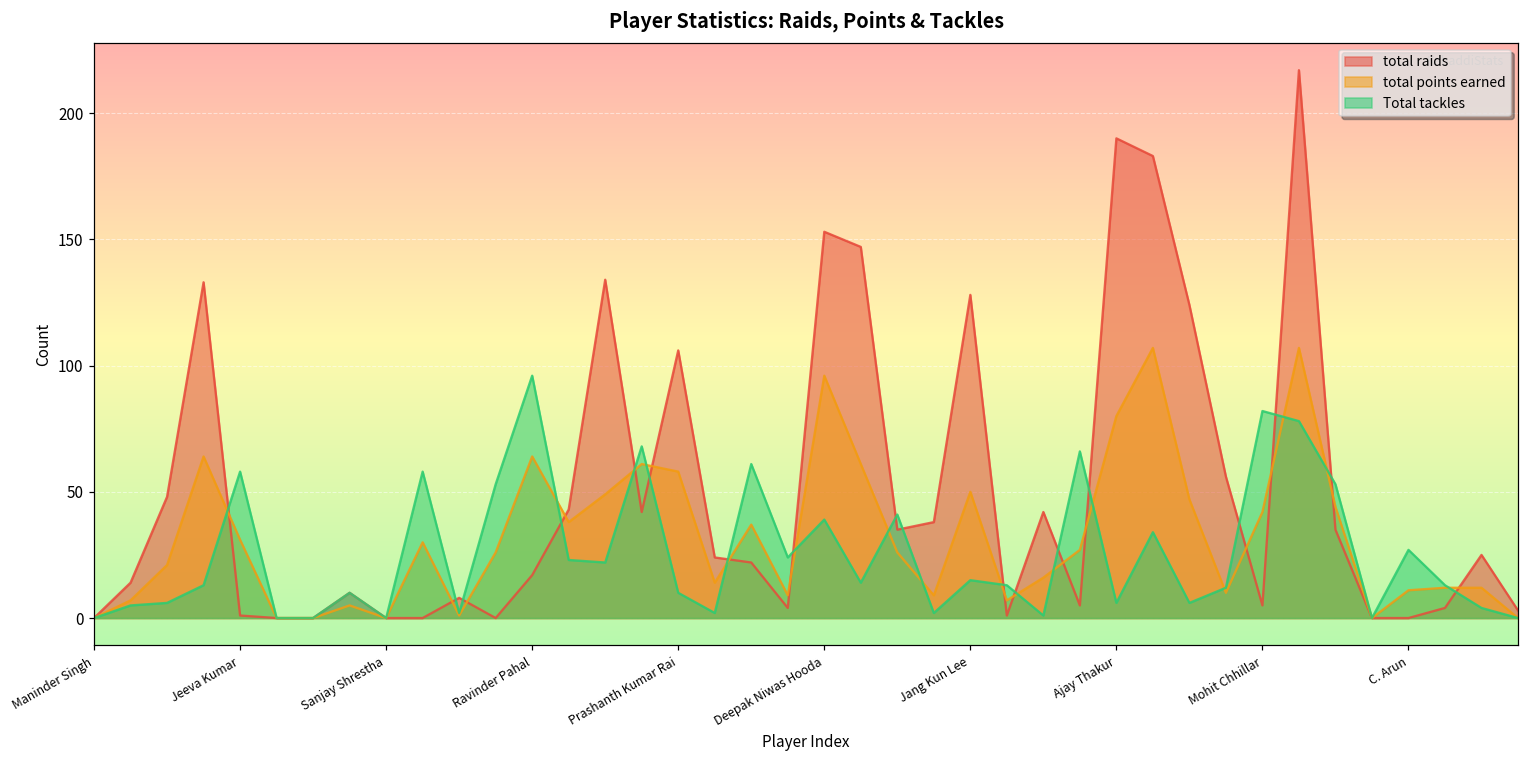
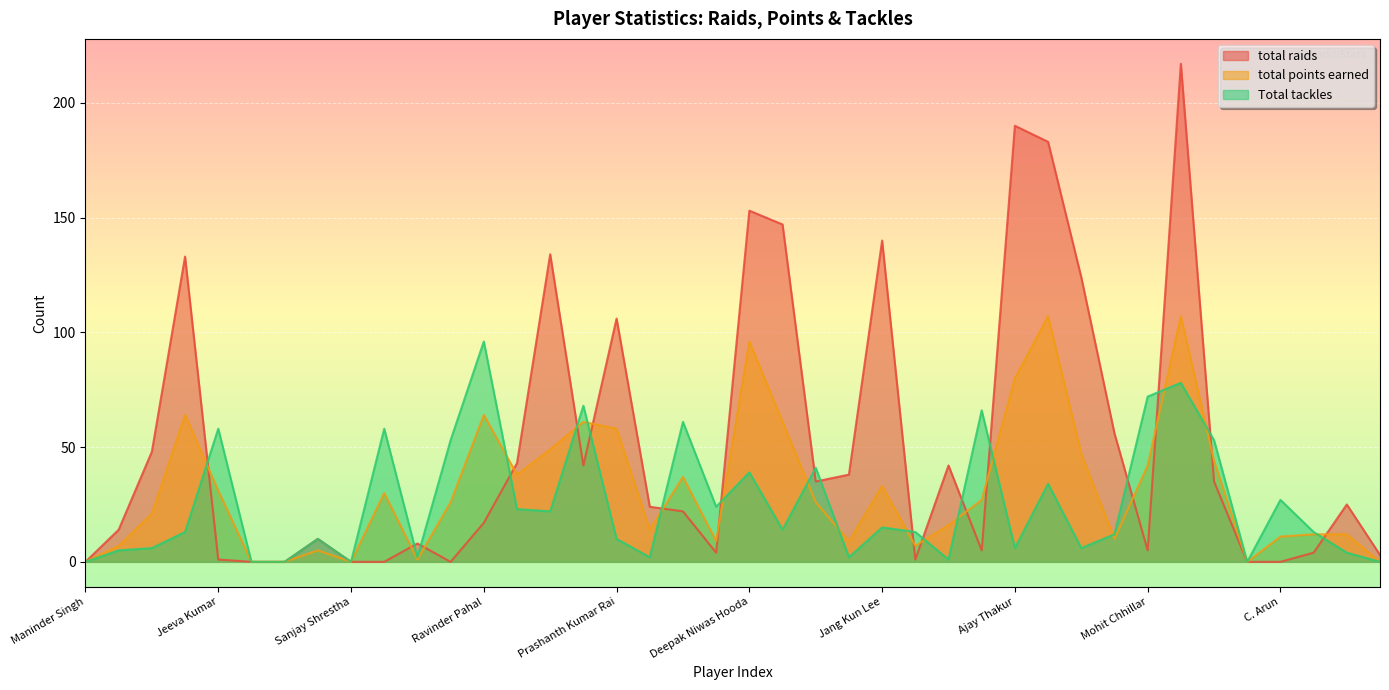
  {
    "total raids": {
      "Jeeva Kumar": 1,
      "Ravinder Pahal": 17,
      "Prashanth Kumar Rai": 106,
      "Deepak Niwas Hooda": 153,
-     "Jang Kun Lee": 128,
+     "Jang Kun Lee": 140,
      "Ajay Thakur": 190,
      "Mohit Chhillar": 5,
      "C. Arun": 0
    },
    "total points earned": {
      "Jeeva Kumar": 31,
      "Ravinder Pahal": 64,
      "Prashanth Kumar Rai": 58,
      "Deepak Niwas Hooda": 96,
-     "Jang Kun Lee": 50,
+     "Jang Kun Lee": 33,
      "Ajay Thakur": 80,
      "Mohit Chhillar": 42,
      "C. Arun": 11
    },
    "Total tackles": {
      "Jeeva Kumar": 58,
      "Ravinder Pahal": 96,
      "Prashanth Kumar Rai": 10,
      "Deepak Niwas Hooda": 39,
      "Jang Kun Lee": 15,
      "Ajay Thakur": 6,
-     "Mohit Chhillar": 82,
+     "Mohit Chhillar": 72,
      "C. Arun": 27
    }
  }
